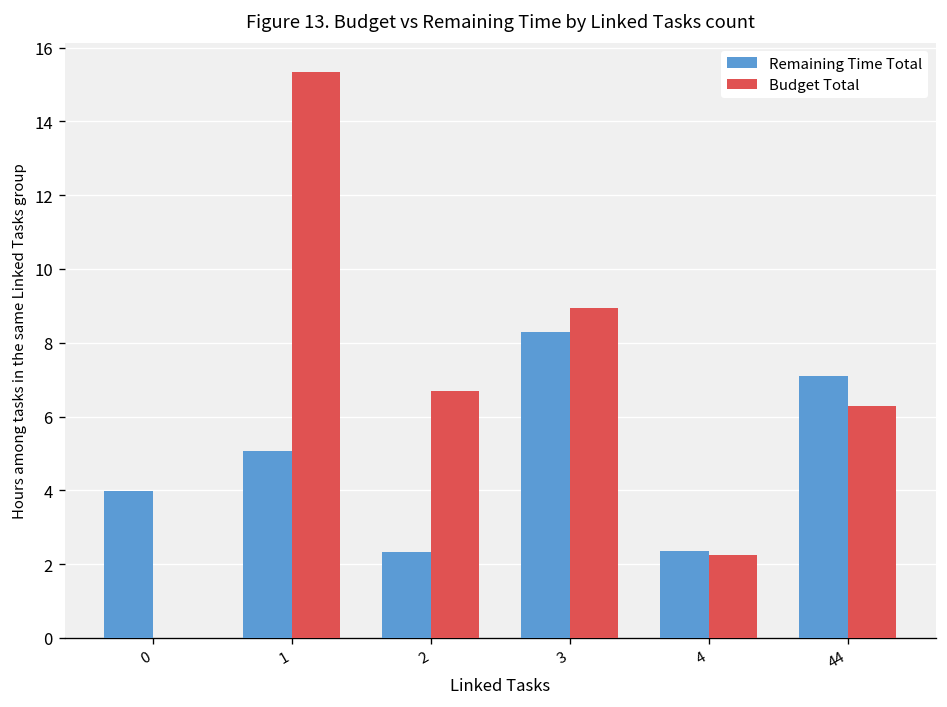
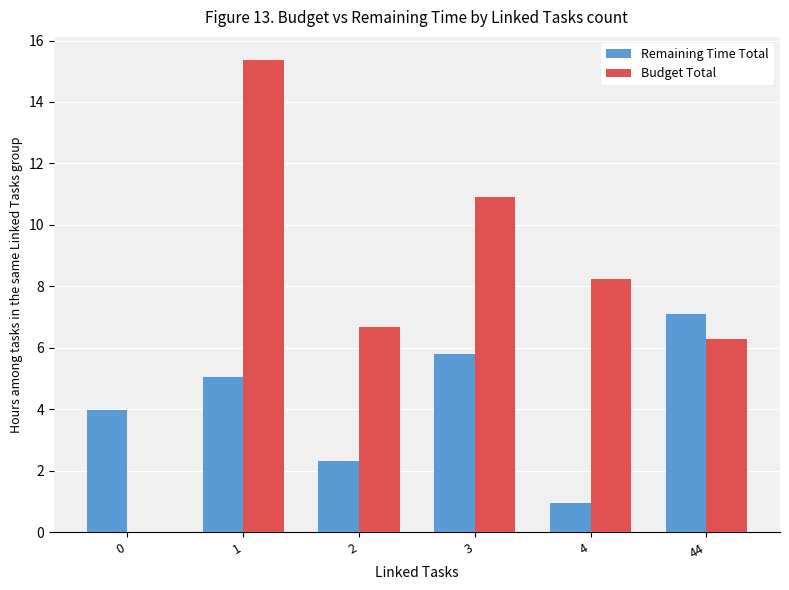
  {
    "Remaining Time Total": {
      "0": 4.0,
      "1": 5.1,
      "2": 2.3,
-     "3": 8.3,
-     "4": 2.4,
+     "3": 5.8,
+     "4": 1.0,
      "44": 7.1
    },
    "Budget Total": {
      "0": 0.0,
      "1": 15.4,
      "2": 6.7,
-     "3": 9.0,
-     "4": 2.3,
+     "3": 10.9,
+     "4": 8.2,
      "44": 6.3
    }
  }
